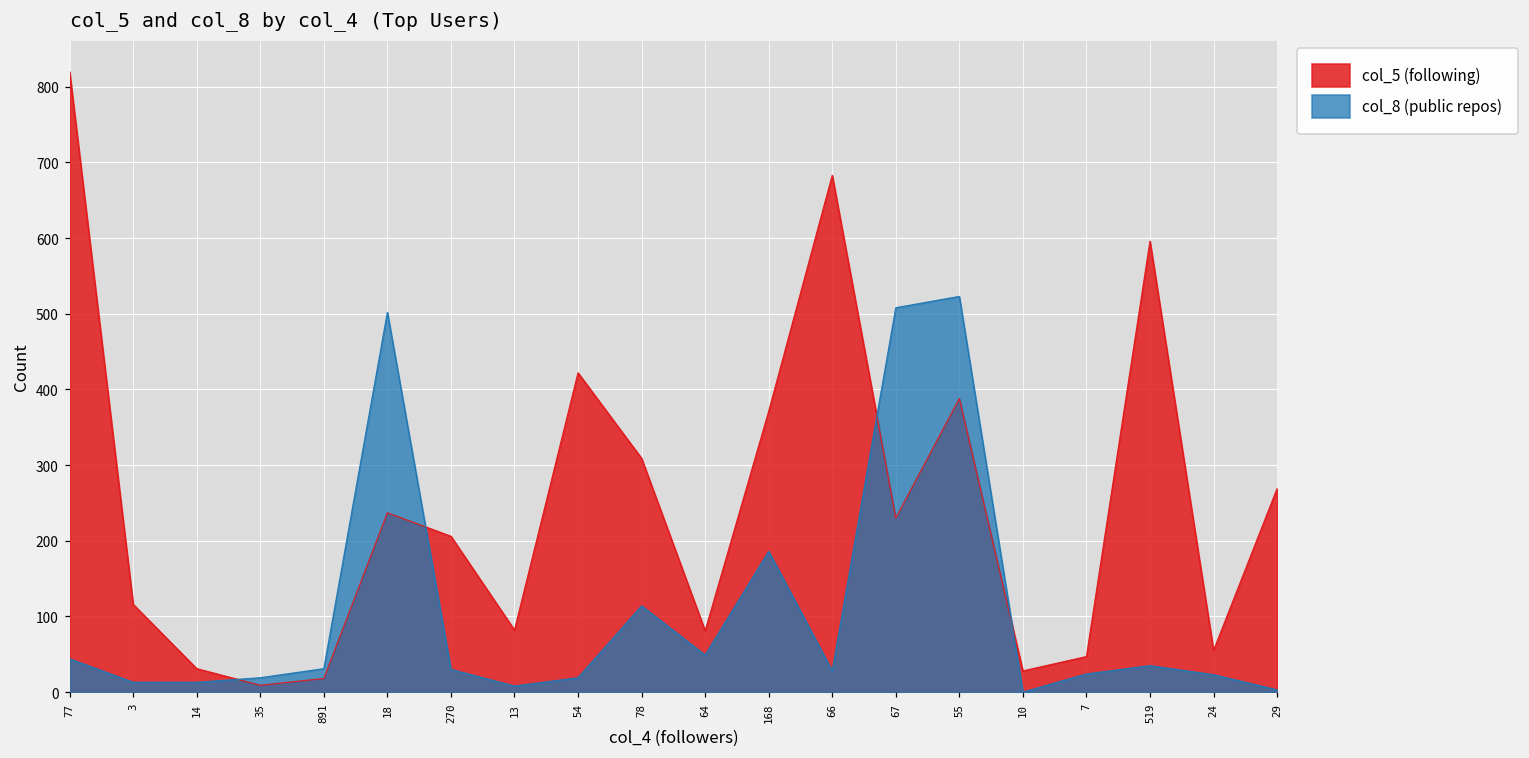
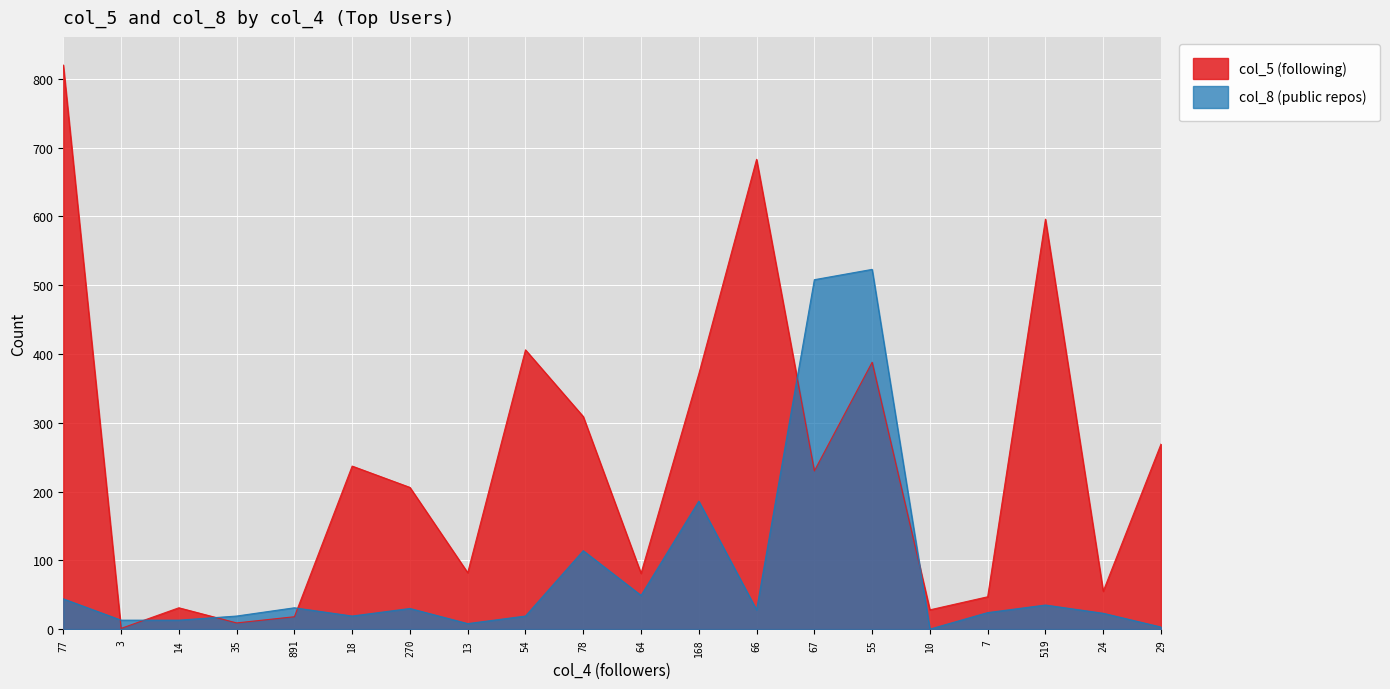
  {
    "col_5 (following)": {
      "77": 820,
-     "3": 120,
+     "3": 0,
      "14": 30,
      "35": 10,
      "891": 20,
      "18": 240,
      "270": 210,
      "13": 80,
-     "54": 420,
+     "54": 410,
      "78": 310,
      "64": 80,
      "168": 370,
      "66": 680,
      "67": 230,
      "55": 390,
      "10": 30,
      "7": 50,
      "519": 600,
      "24": 60,
      "29": 270
    },
    "col_8 (public repos)": {
      "77": 40,
      "3": 10,
      "14": 10,
      "35": 20,
      "891": 30,
-     "18": 500,
+     "18": 20,
      "270": 30,
      "13": 10,
      "54": 20,
      "78": 110,
      "64": 50,
      "168": 190,
      "66": 30,
      "67": 510,
      "55": 520,
      "10": 0,
      "7": 20,
      "519": 40,
      "24": 20,
      "29": 0
    }
  }
